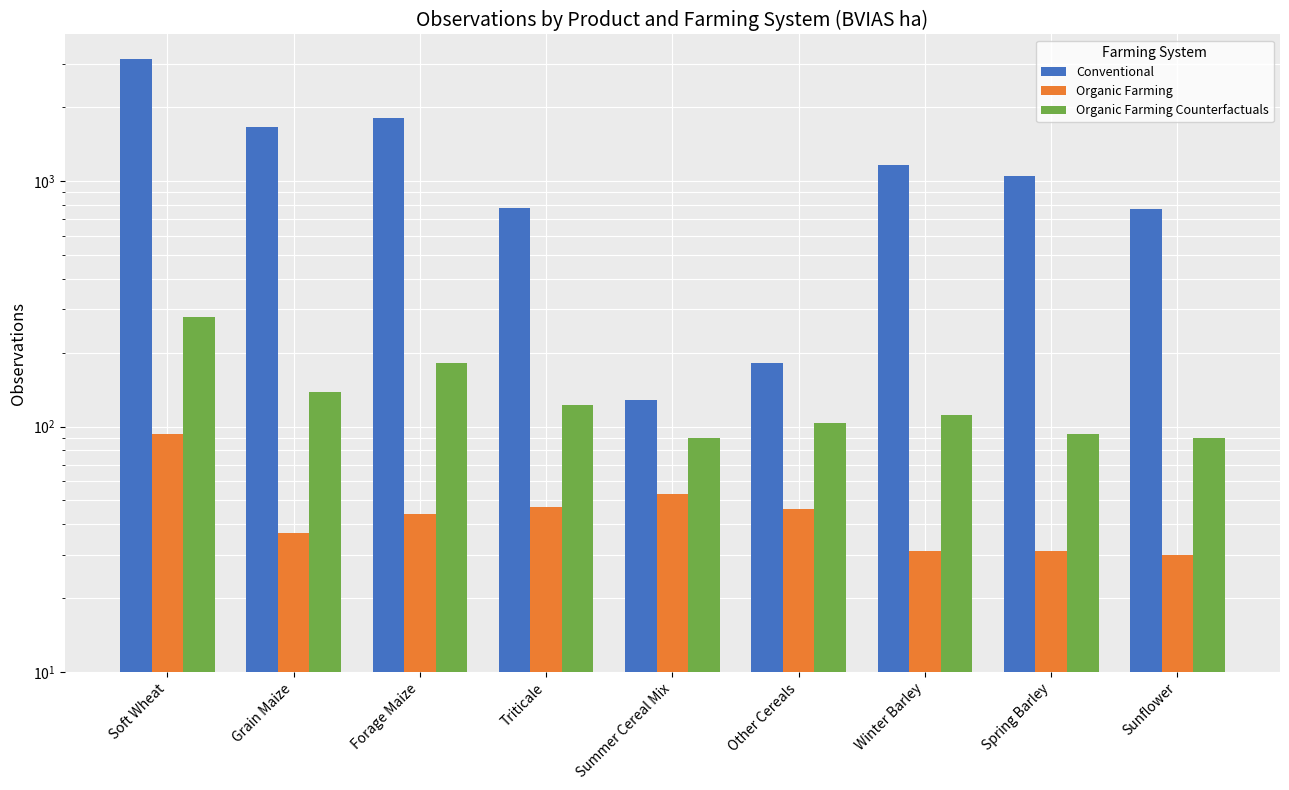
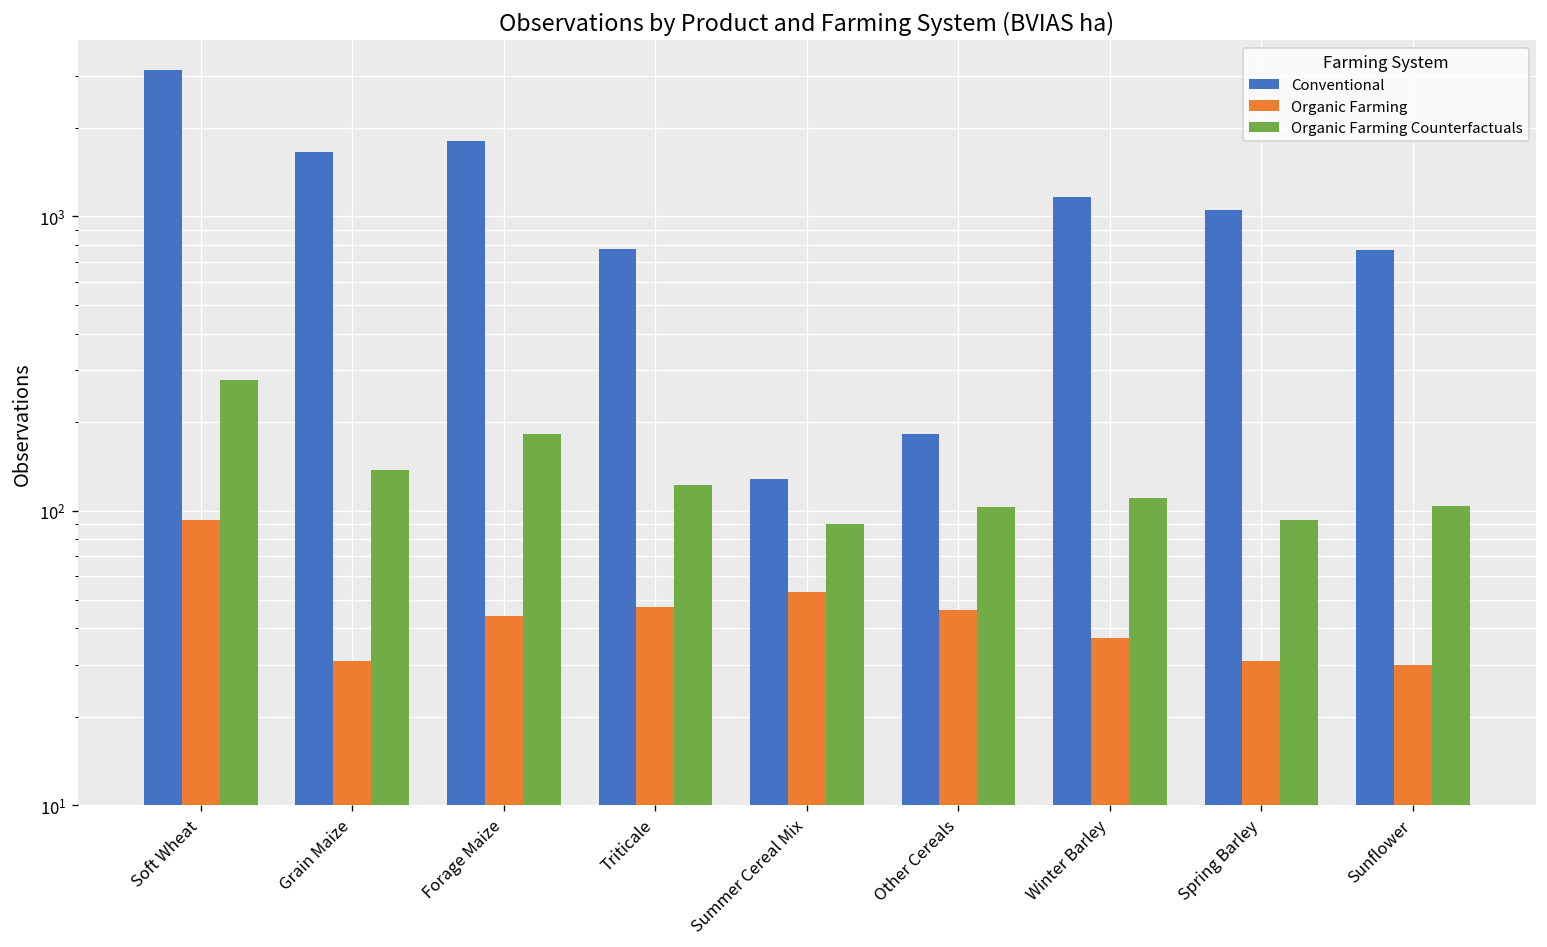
  {
    "Conventional": {
      "Soft Wheat": 3100,
      "Grain Maize": 1700,
      "Forage Maize": 1800,
      "Triticale": 780,
      "Summer Cereal Mix": 130,
      "Other Cereals": 180,
      "Winter Barley": 1200,
      "Spring Barley": 1050,
      "Sunflower": 770
    },
    "Organic Farming": {
      "Soft Wheat": 93,
-     "Grain Maize": 37,
+     "Grain Maize": 31,
      "Forage Maize": 44,
      "Triticale": 47,
      "Summer Cereal Mix": 53,
      "Other Cereals": 46,
-     "Winter Barley": 31,
+     "Winter Barley": 37,
      "Spring Barley": 31,
      "Sunflower": 30
    },
    "Organic Farming Counterfactuals": {
      "Soft Wheat": 280,
      "Grain Maize": 140,
      "Forage Maize": 180,
      "Triticale": 120,
      "Summer Cereal Mix": 90,
      "Other Cereals": 103,
      "Winter Barley": 110,
      "Spring Barley": 93,
-     "Sunflower": 90
+     "Sunflower": 104
    }
  }
